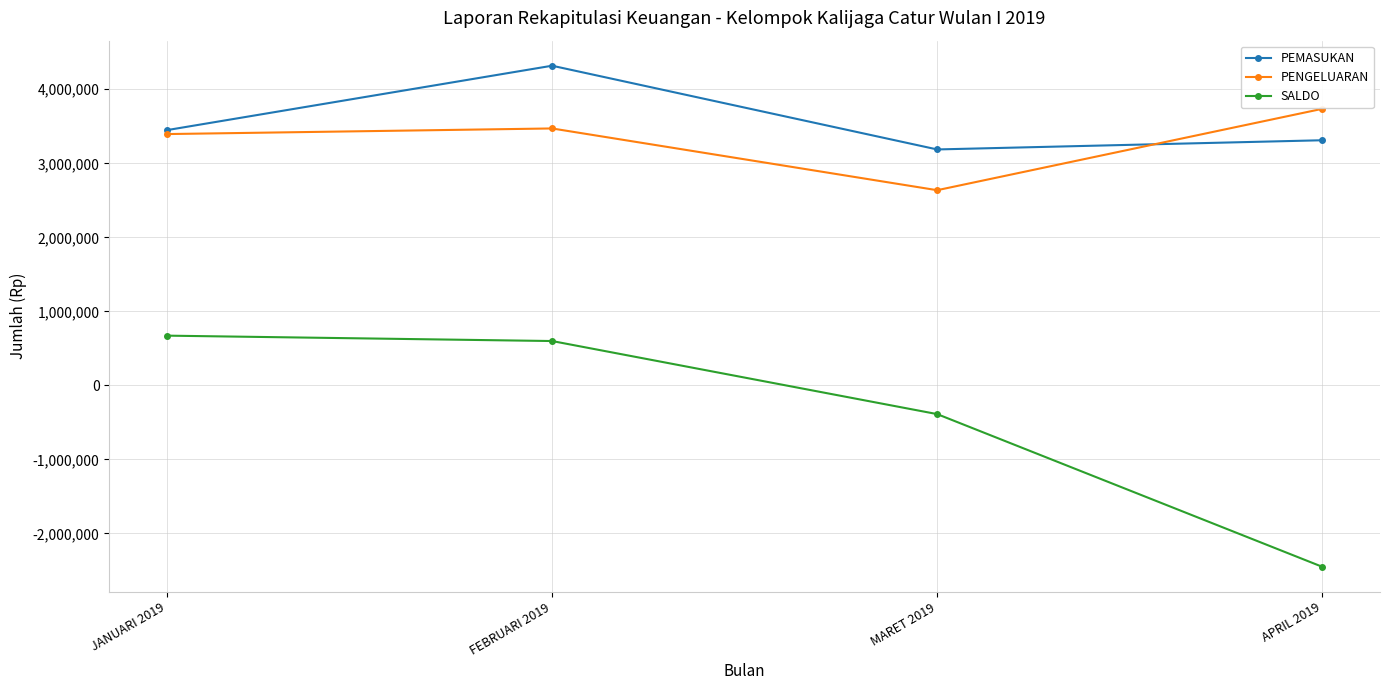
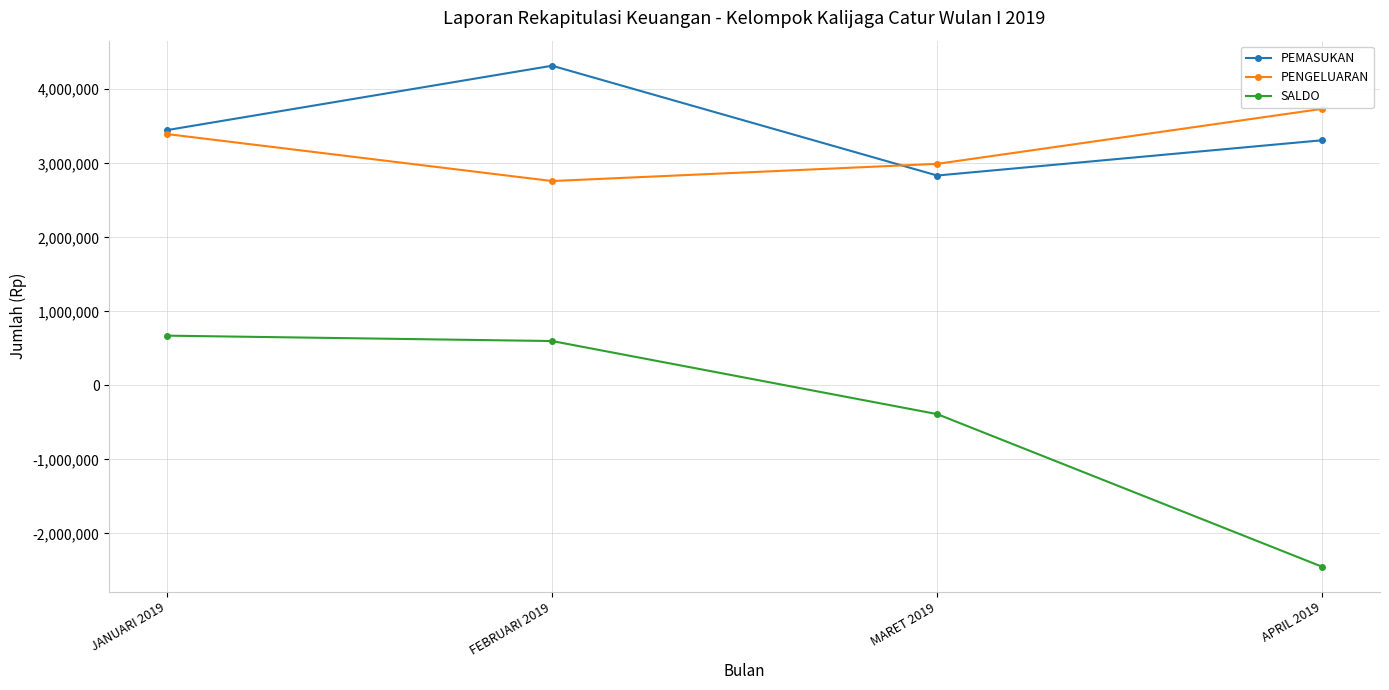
  {
    "PEMASUKAN": {
      "JANUARI 2019": "3,400,000",
      "FEBRUARI 2019": "4,300,000",
-     "MARET 2019": "3,200,000",
+     "MARET 2019": "2,800,000",
      "APRIL 2019": "3,300,000"
    },
    "PENGELUARAN": {
      "JANUARI 2019": "3,400,000",
-     "FEBRUARI 2019": "3,500,000",
-     "MARET 2019": "2,600,000",
+     "FEBRUARI 2019": "2,800,000",
+     "MARET 2019": "3,000,000",
      "APRIL 2019": "3,700,000"
    },
    "SALDO": {
      "JANUARI 2019": "700,000",
      "FEBRUARI 2019": "600,000",
      "MARET 2019": "-400,000",
      "APRIL 2019": "-2,500,000"
    }
  }
